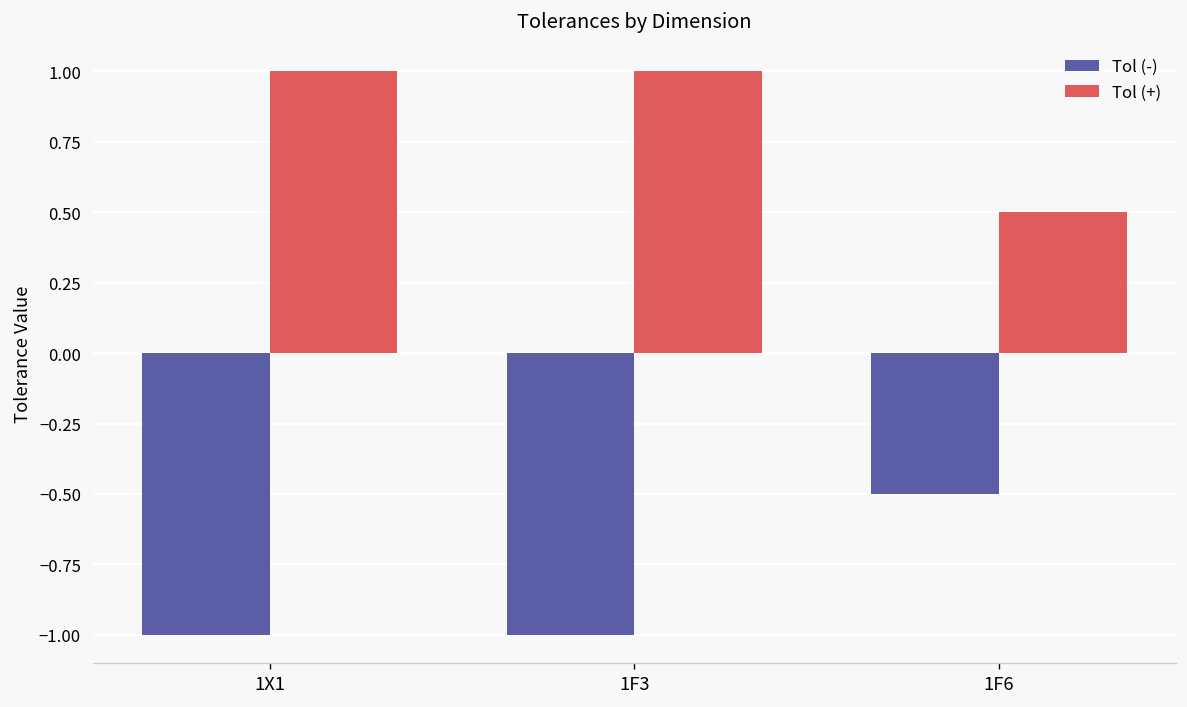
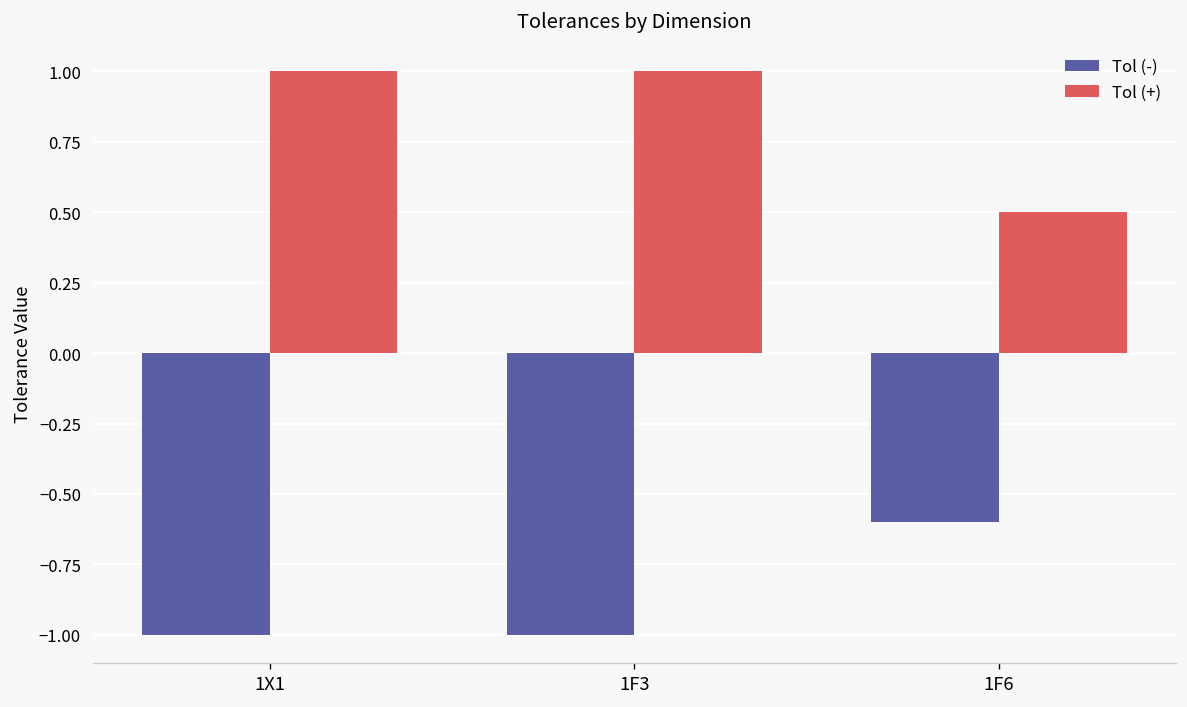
  {
    "Tol (-)": {
      "1X1": -1.0,
      "1F3": -1.0,
-     "1F6": -0.5
+     "1F6": -0.6
    },
    "Tol (+)": {
      "1X1": 1.0,
      "1F3": 1.0,
      "1F6": 0.5
    }
  }
